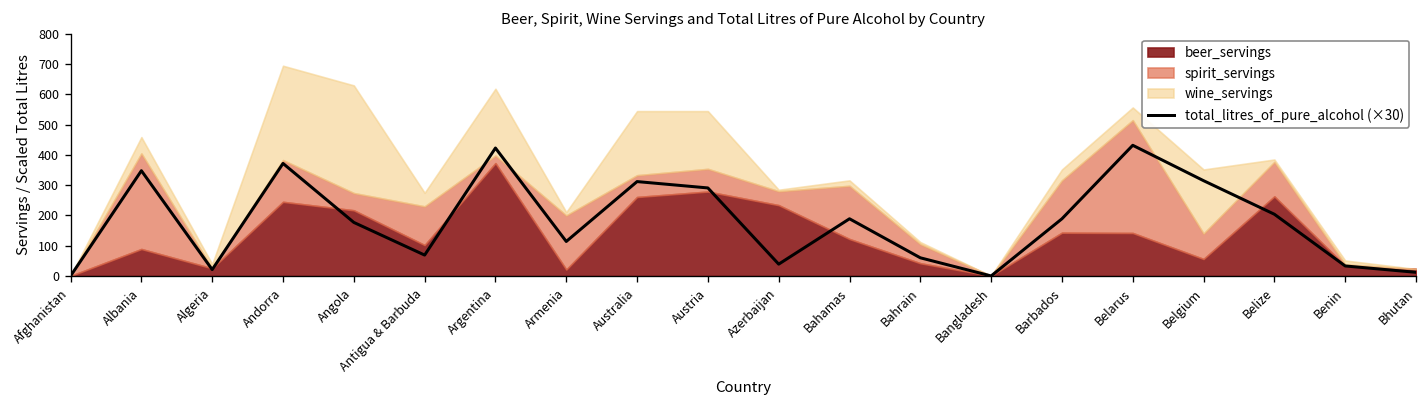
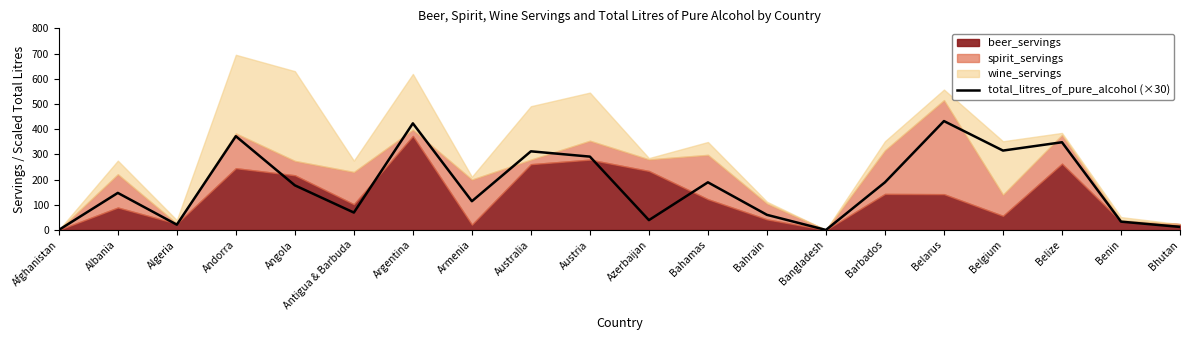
  {
    "total_litres_of_pure_alcohol (×30)": {
-     "Albania": 350,
+     "Albania": 150,
      "Andorra": 370,
      "Angola": 180,
      "Antigua & Barbuda": 70,
      "Argentina": 420,
      "Armenia": 110,
      "Australia": 310,
      "Austria": 290,
      "Azerbaijan": 40,
      "Bahamas": 190,
      "Bahrain": 60,
      "Barbados": 190,
      "Belarus": 430,
      "Belgium": 320,
-     "Belize": 200,
+     "Belize": 350,
      "Bhutan": 10
    },
    "beer_servings": {
      "Albania": 90,
      "Andorra": 250,
      "Angola": 220,
      "Antigua & Barbuda": 100,
      "Argentina": 370,
      "Armenia": 20,
      "Australia": 260,
      "Austria": 280,
      "Azerbaijan": 230,
      "Bahamas": 120,
      "Bahrain": 40,
      "Barbados": 140,
      "Belarus": 140,
      "Belgium": 60,
      "Belize": 260
    },
    "spirit_servings": {
-     "Albania": 320,
+     "Albania": 130,
      "Andorra": 140,
      "Angola": 60,
      "Antigua & Barbuda": 130,
      "Argentina": 30,
      "Armenia": 180,
-     "Australia": 70,
+     "Australia": 20,
      "Austria": 80,
      "Bahamas": 180,
      "Barbados": 170,
      "Belarus": 370,
      "Belgium": 80
    },
    "wine_servings": {
      "Albania": 50,
      "Algeria": 10,
      "Andorra": 310,
      "Angola": 360,
      "Antigua & Barbuda": 50,
      "Argentina": 220,
      "Armenia": 10,
      "Australia": 210,
      "Austria": 190,
-     "Bahamas": 20,
+     "Bahamas": 50,
      "Barbados": 40,
      "Belarus": 40,
      "Belgium": 210,
      "Benin": 10
    }
  }
